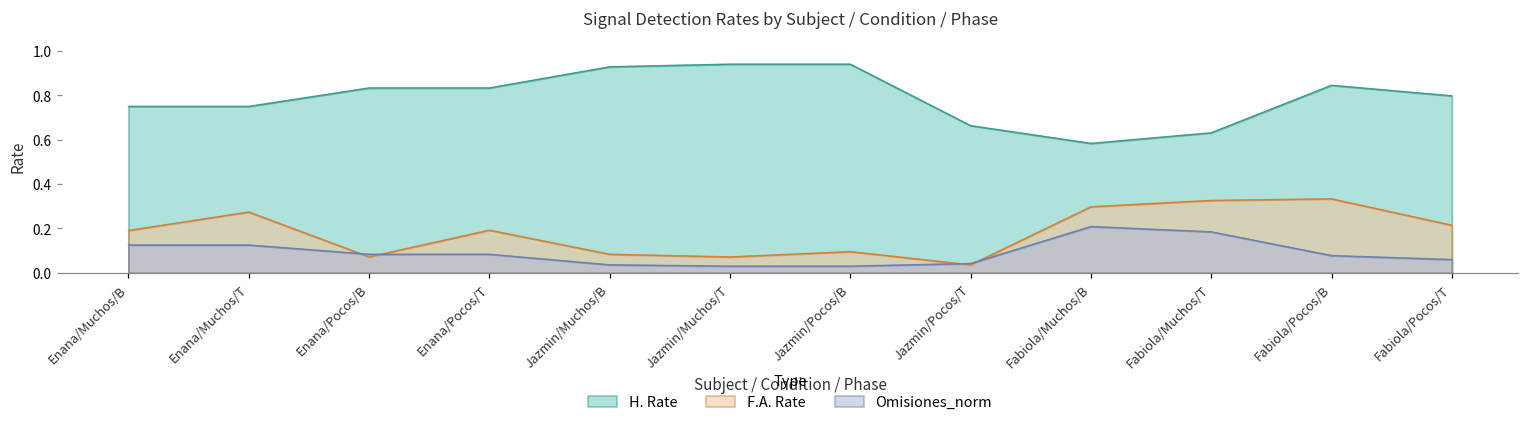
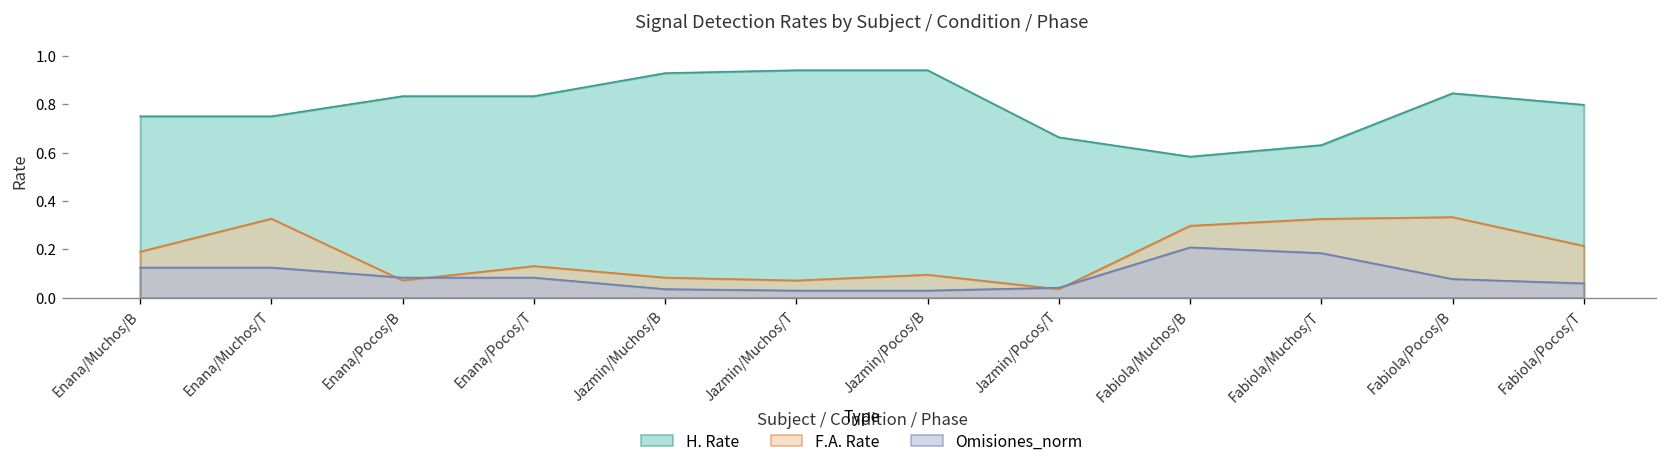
  {
    "H. Rate": {
      "Enana/Muchos/B": 0.75,
      "Enana/Muchos/T": 0.75,
      "Enana/Pocos/B": 0.83,
      "Enana/Pocos/T": 0.83,
      "Jazmin/Muchos/B": 0.93,
      "Jazmin/Muchos/T": 0.94,
      "Jazmin/Pocos/B": 0.94,
      "Jazmin/Pocos/T": 0.66,
      "Fabiola/Muchos/B": 0.58,
      "Fabiola/Muchos/T": 0.63,
      "Fabiola/Pocos/B": 0.85,
      "Fabiola/Pocos/T": 0.80
    },
    "F.A. Rate": {
      "Enana/Muchos/B": 0.19,
-     "Enana/Muchos/T": 0.27,
-     "Enana/Pocos/T": 0.19,
+     "Enana/Muchos/T": 0.33,
+     "Enana/Pocos/T": 0.13,
      "Jazmin/Muchos/B": 0.08,
      "Jazmin/Muchos/T": 0.07,
      "Jazmin/Pocos/B": 0.10,
      "Fabiola/Muchos/B": 0.30,
      "Fabiola/Muchos/T": 0.33,
      "Fabiola/Pocos/B": 0.33,
      "Fabiola/Pocos/T": 0.21
    },
    "Omisiones_norm": {
      "Enana/Muchos/B": 0.13,
      "Enana/Muchos/T": 0.13,
      "Enana/Pocos/T": 0.08,
      "Jazmin/Muchos/B": 0.04,
      "Jazmin/Muchos/T": 0.03,
      "Jazmin/Pocos/B": 0.03,
      "Fabiola/Muchos/B": 0.21,
      "Fabiola/Muchos/T": 0.18,
      "Fabiola/Pocos/B": 0.08,
      "Fabiola/Pocos/T": 0.06
    }
  }
